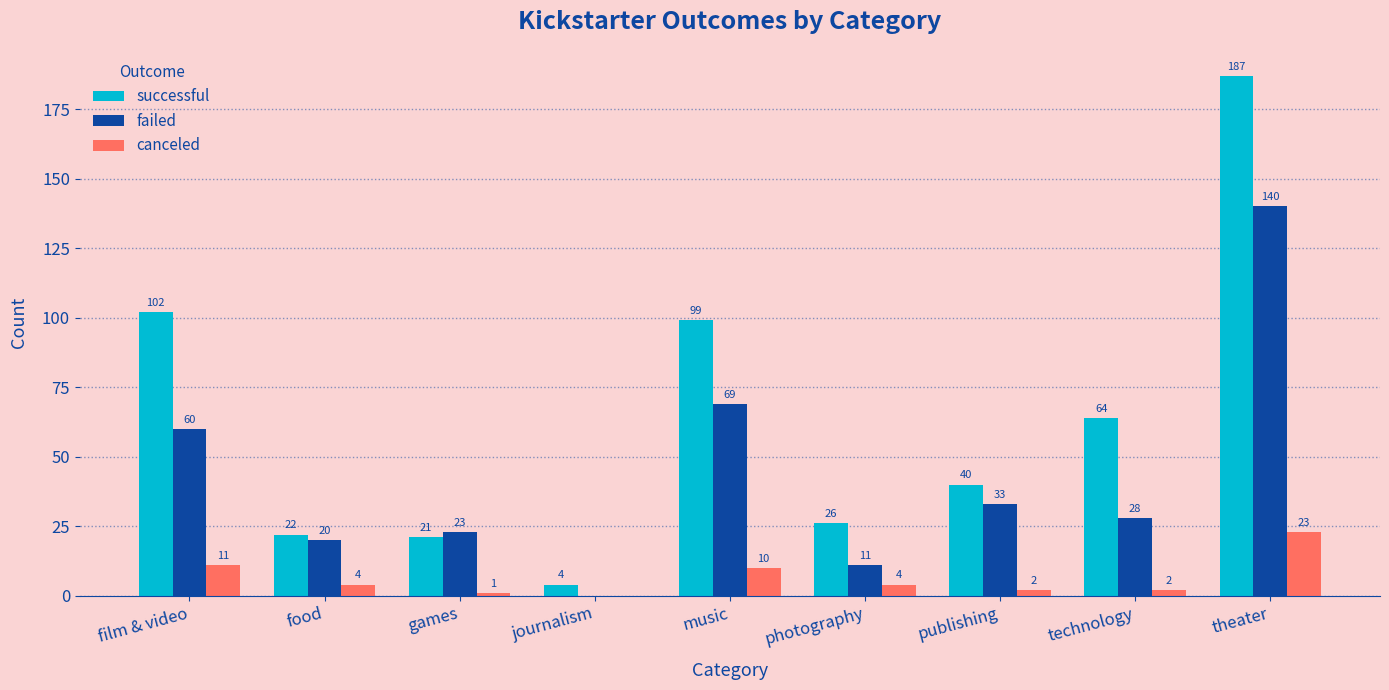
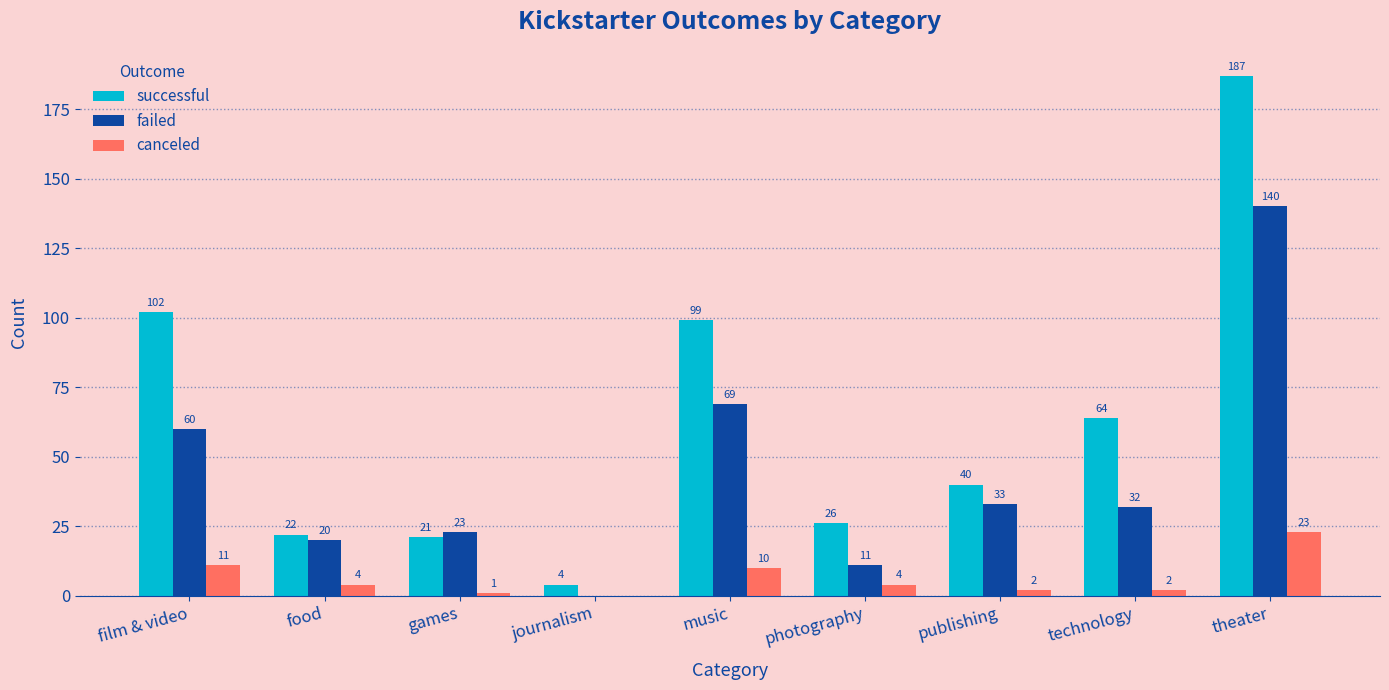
  {
    "successful": {
      "film & video": 102,
      "food": 22,
      "games": 21,
      "journalism": 4,
      "music": 99,
      "photography": 26,
      "publishing": 40,
      "technology": 64,
      "theater": 187
    },
    "failed": {
      "film & video": 60,
      "food": 20,
      "games": 23,
      "music": 69,
      "photography": 11,
      "publishing": 33,
-     "technology": 28,
+     "technology": 32,
      "theater": 140
    },
    "canceled": {
      "film & video": 11,
      "food": 4,
      "games": 1,
      "music": 10,
      "photography": 4,
      "publishing": 2,
      "technology": 2,
      "theater": 23
    }
  }
